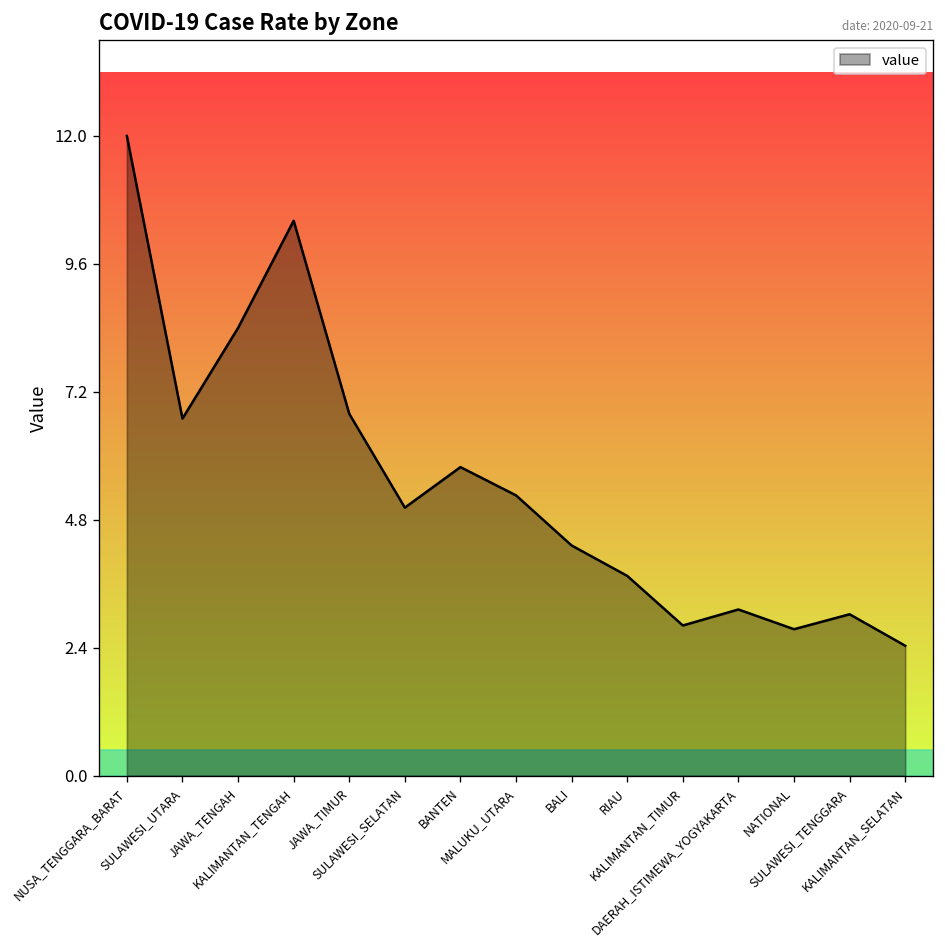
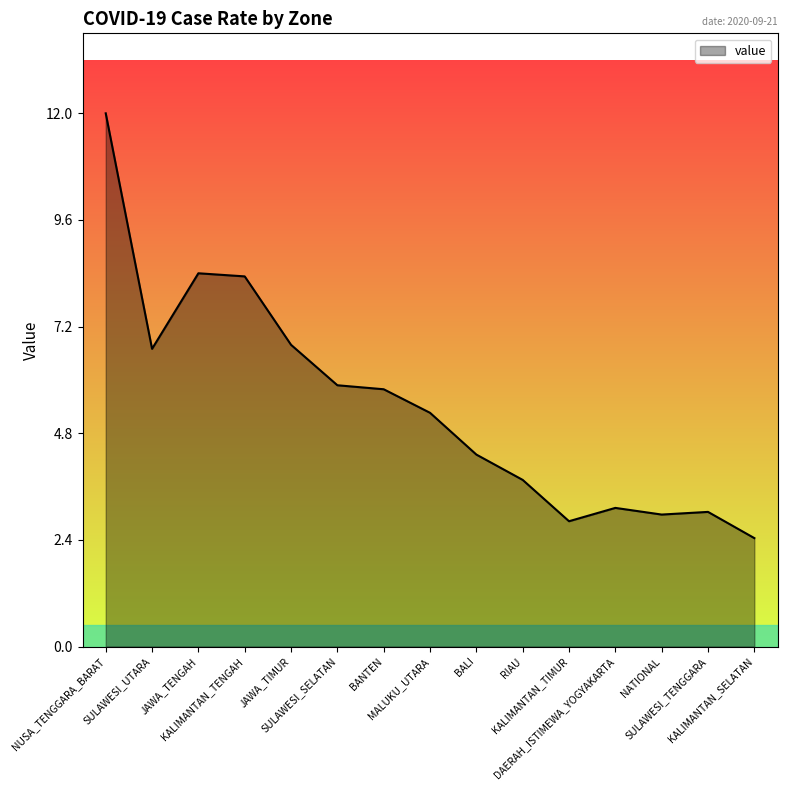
  {
    "NUSA_TENGGARA_BARAT": 12.0,
    "SULAWESI_UTARA": 6.7,
    "JAWA_TENGAH": 8.4,
-   "KALIMANTAN_TENGAH": 10.4,
+   "KALIMANTAN_TENGAH": 8.3,
    "JAWA_TIMUR": 6.8,
-   "SULAWESI_SELATAN": 5.0,
+   "SULAWESI_SELATAN": 5.9,
    "BANTEN": 5.8,
    "MALUKU_UTARA": 5.3,
    "BALI": 4.3,
    "RIAU": 3.8,
    "KALIMANTAN_TIMUR": 2.8,
    "DAERAH_ISTIMEWA_YOGYAKARTA": 3.1,
-   "NATIONAL": 2.8,
+   "NATIONAL": 3.0,
    "SULAWESI_TENGGARA": 3.0,
    "KALIMANTAN_SELATAN": 2.4
  }
